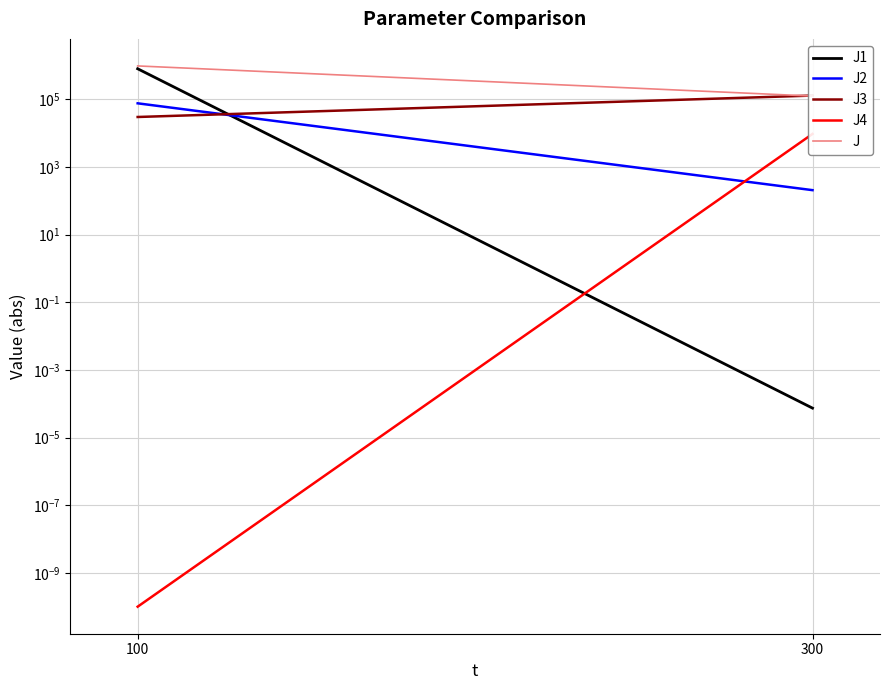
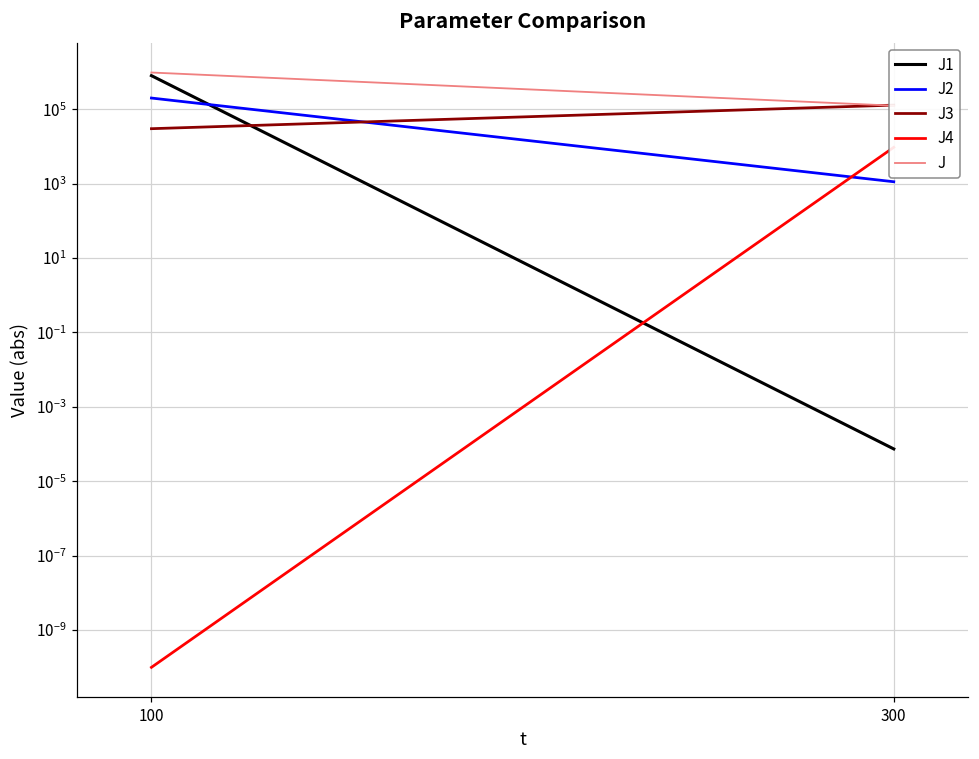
  {
    "J1": {
      "100": 800000,
      "300": 0.00007
    },
    "J2": {
-     "100": 80000,
-     "300": 200
+     "100": 200000,
+     "300": 1100
    },
    "J3": {
      "100": 30000
    },
    "J4": {
      "100": 0.00000000010
    },
    "J": {
      "100": 1000000
    }
  }
